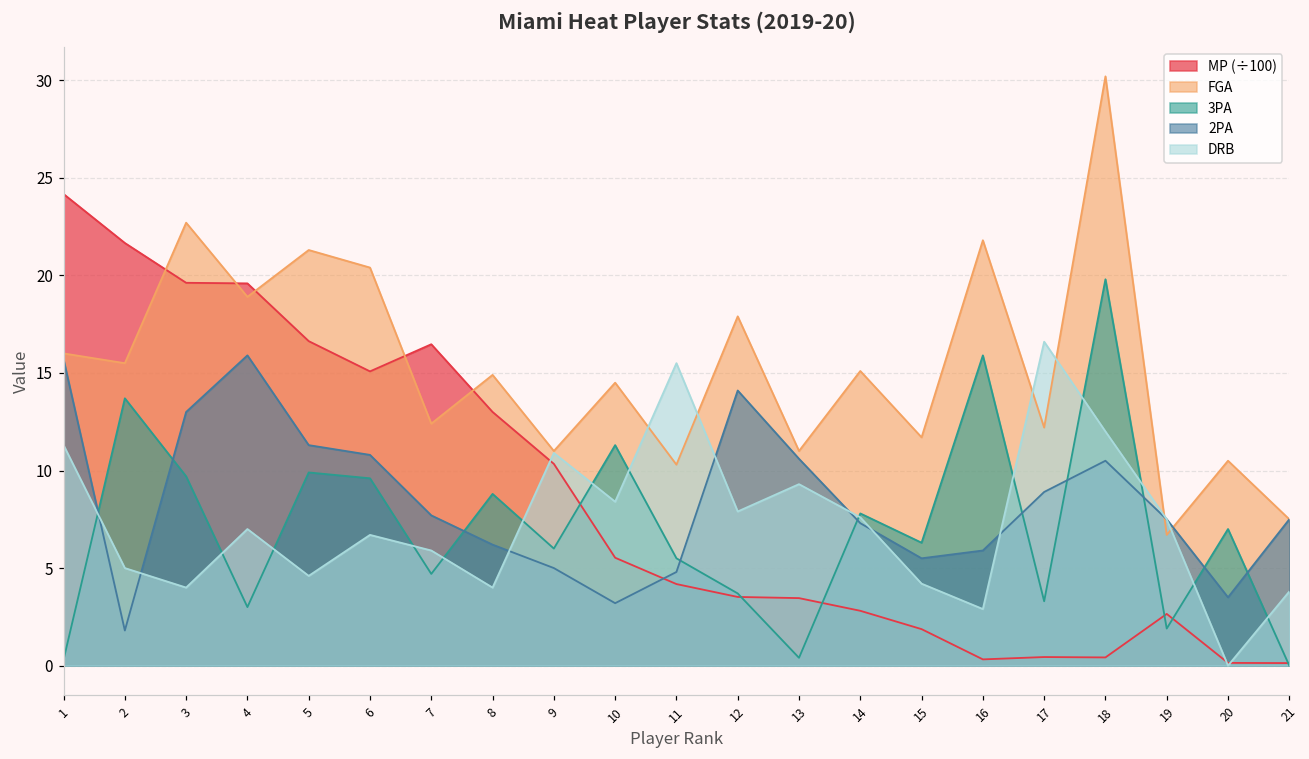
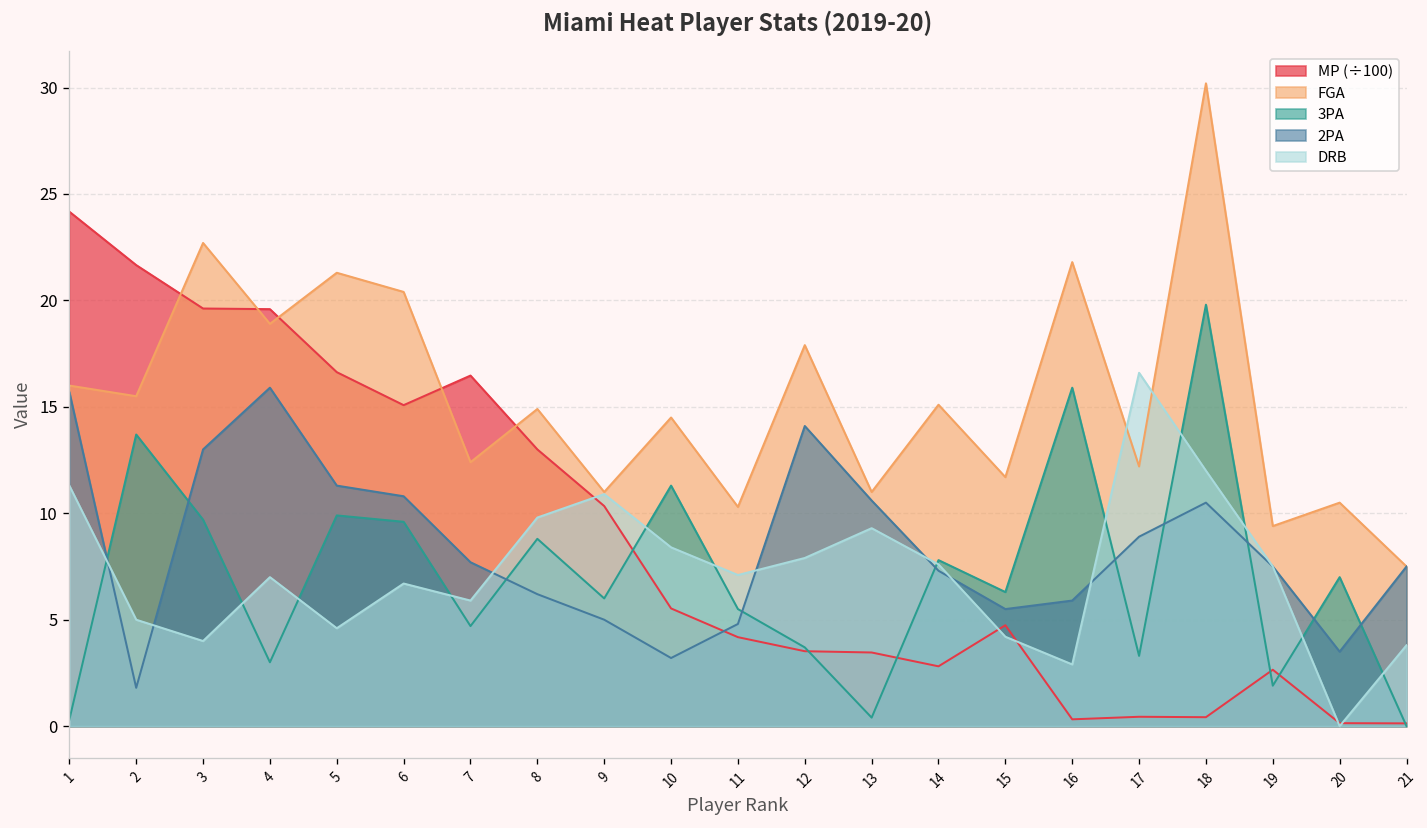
  {
    "MP (÷100)": {
      "1": 24.2,
      "2": 21.7,
      "3": 19.6,
      "4": 19.6,
      "5": 16.6,
      "6": 15.1,
      "7": 16.5,
      "8": 13.0,
      "9": 10.3,
      "10": 5.5,
      "11": 4.2,
      "12": 3.5,
      "13": 3.5,
      "14": 2.8,
-     "15": 1.9,
+     "15": 4.7,
      "16": 0.3,
      "17": 0.4,
      "18": 0.4,
      "19": 2.7
    },
    "FGA": {
      "1": 16.0,
      "2": 15.5,
      "3": 22.7,
      "4": 18.9,
      "5": 21.3,
      "6": 20.4,
      "7": 12.4,
      "8": 14.9,
      "10": 14.5,
      "11": 10.3,
      "12": 17.9,
      "13": 11.0,
      "14": 15.1,
      "15": 11.7,
      "16": 21.8,
      "17": 12.2,
      "18": 30.2,
-     "19": 6.7,
+     "19": 9.4,
      "20": 10.5
    },
    "DRB": {
      "1": 11.3,
      "2": 5.0,
      "3": 4.0,
      "4": 7.0,
      "5": 4.6,
      "6": 6.7,
      "7": 5.9,
-     "8": 4.0,
+     "8": 9.8,
      "10": 8.4,
-     "11": 15.5,
+     "11": 7.1,
      "12": 7.9,
      "13": 9.3,
      "14": 7.6,
      "15": 4.2,
      "16": 2.9,
      "17": 16.6,
      "18": 12.0,
      "21": 3.8
    }
  }
